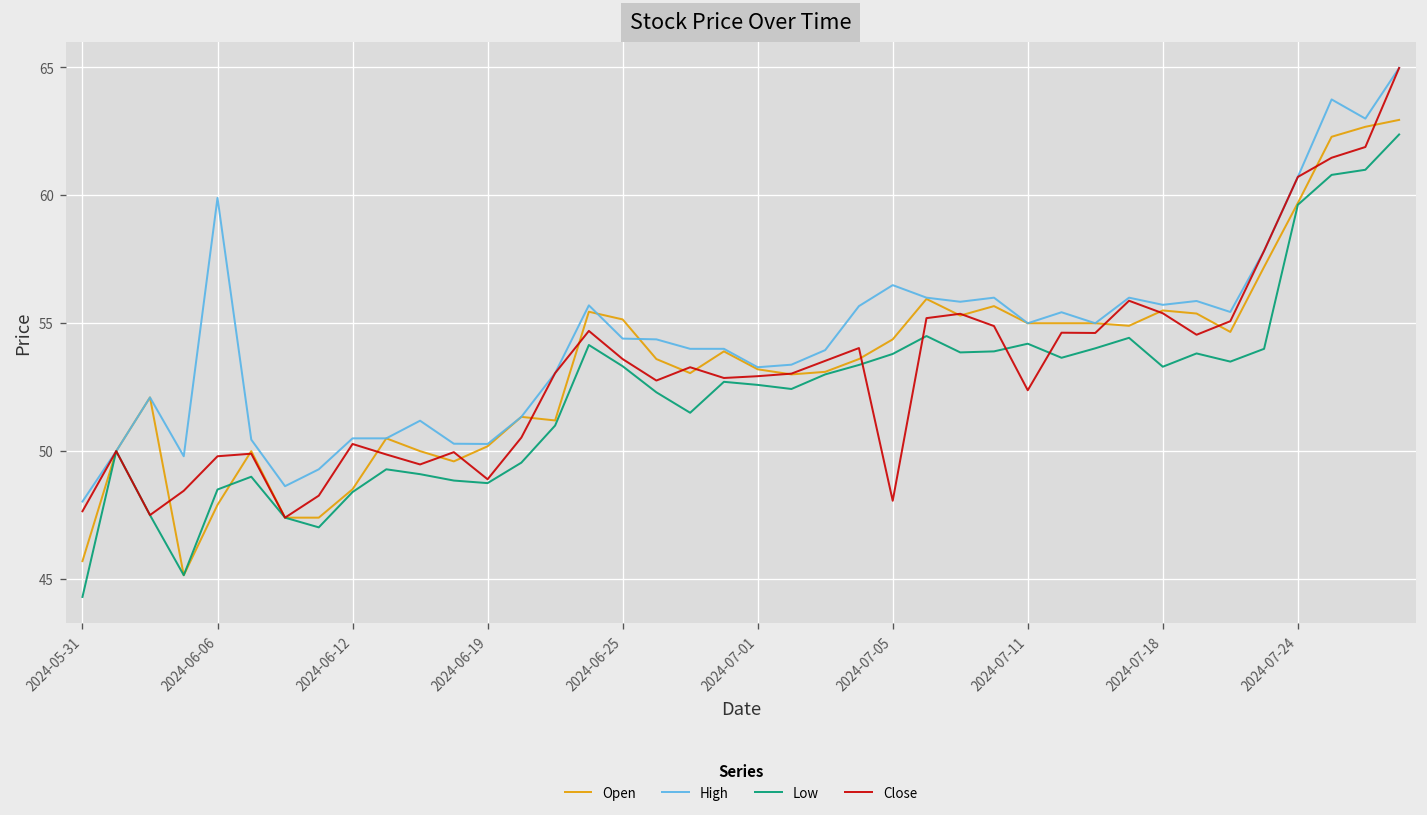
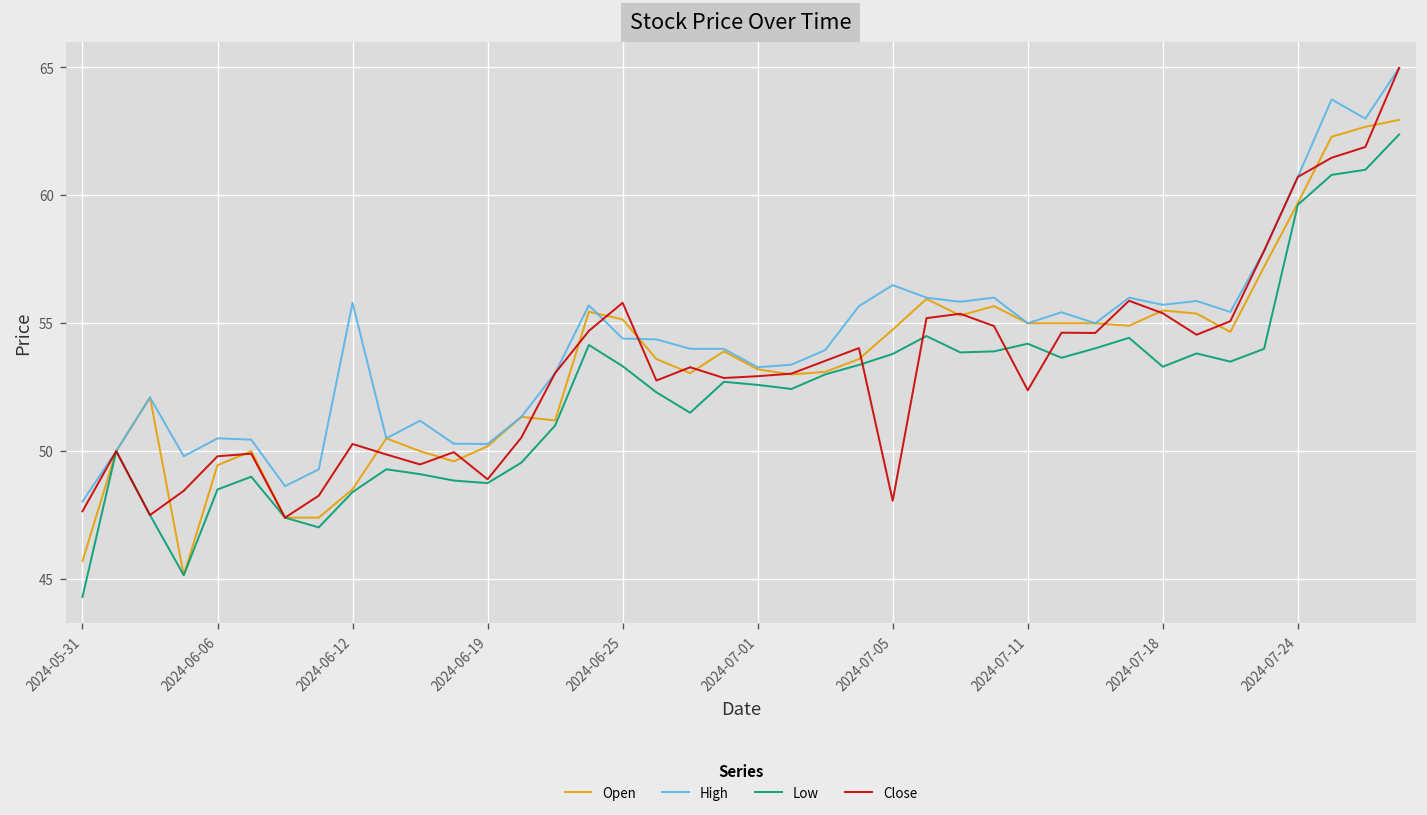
  {
    "Open": {
      "2024-05-31": 45.7,
-     "2024-06-06": 47.9,
+     "2024-06-06": 49.5,
      "2024-06-25": 55.2,
-     "2024-07-05": 54.4
+     "2024-07-05": 54.8
    },
    "High": {
      "2024-05-31": 48.0,
-     "2024-06-06": 59.9,
-     "2024-06-12": 50.5,
+     "2024-06-06": 50.5,
+     "2024-06-12": 55.8,
      "2024-06-25": 54.4,
      "2024-07-05": 56.5,
      "2024-07-18": 55.7
    },
    "Low": {
      "2024-05-31": 44.3,
      "2024-06-06": 48.5,
      "2024-06-19": 48.8,
      "2024-06-25": 53.3,
      "2024-07-01": 52.6,
      "2024-07-05": 53.8,
      "2024-07-11": 54.2,
      "2024-07-18": 53.3
    },
    "Close": {
      "2024-05-31": 47.7,
      "2024-06-06": 49.8,
      "2024-06-12": 50.3,
      "2024-06-19": 48.9,
-     "2024-06-25": 53.6,
+     "2024-06-25": 55.8,
      "2024-07-01": 52.9,
      "2024-07-05": 48.1,
      "2024-07-11": 52.4
    }
  }
